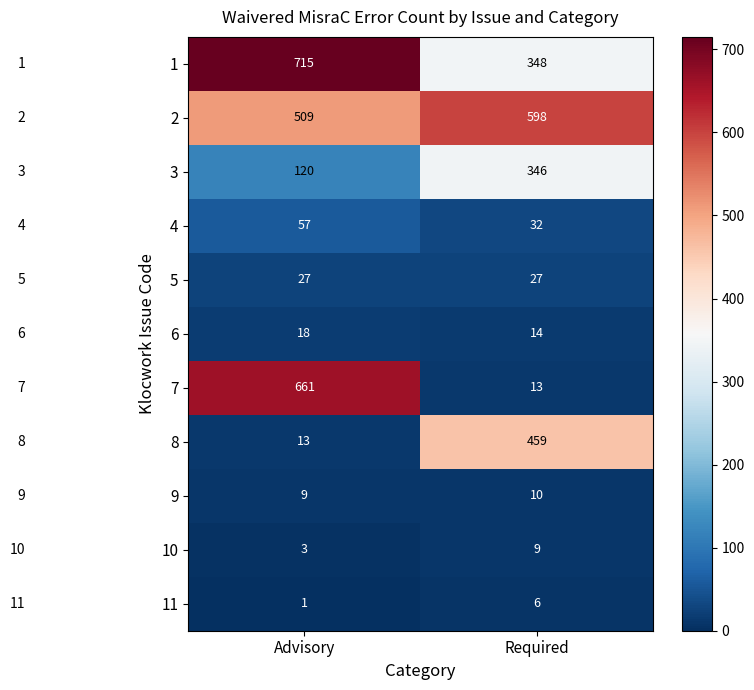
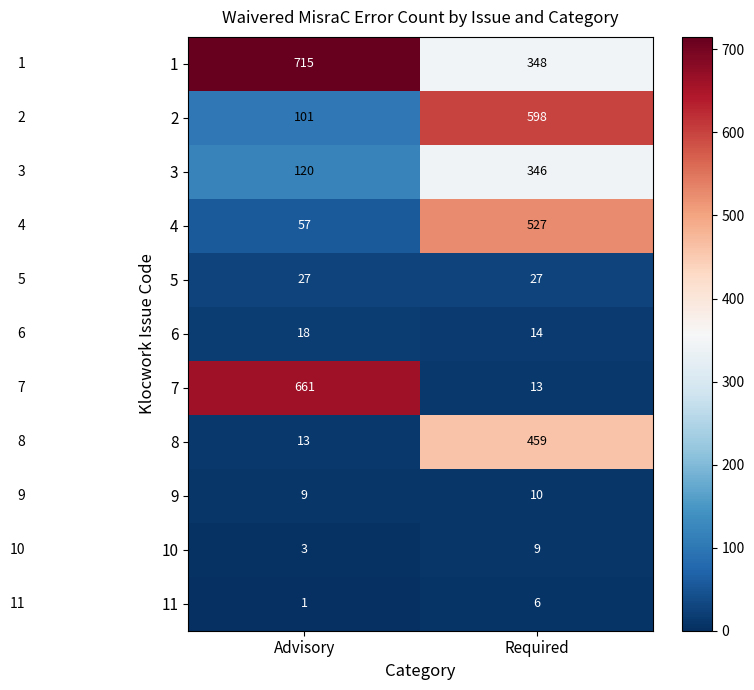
  {
    "1": {
      "Advisory": 715,
      "Required": 348
    },
    "2": {
-     "Advisory": 509,
+     "Advisory": 101,
      "Required": 598
    },
    "3": {
      "Advisory": 120,
      "Required": 346
    },
    "4": {
      "Advisory": 57,
-     "Required": 32
+     "Required": 527
    },
    "5": {
      "Advisory": 27,
      "Required": 27
    },
    "6": {
      "Advisory": 18,
      "Required": 14
    },
    "7": {
      "Advisory": 661,
      "Required": 13
    },
    "8": {
      "Advisory": 13,
      "Required": 459
    },
    "9": {
      "Advisory": 9,
      "Required": 10
    },
    "10": {
      "Advisory": 3,
      "Required": 9
    },
    "11": {
      "Advisory": 1,
      "Required": 6
    }
  }
